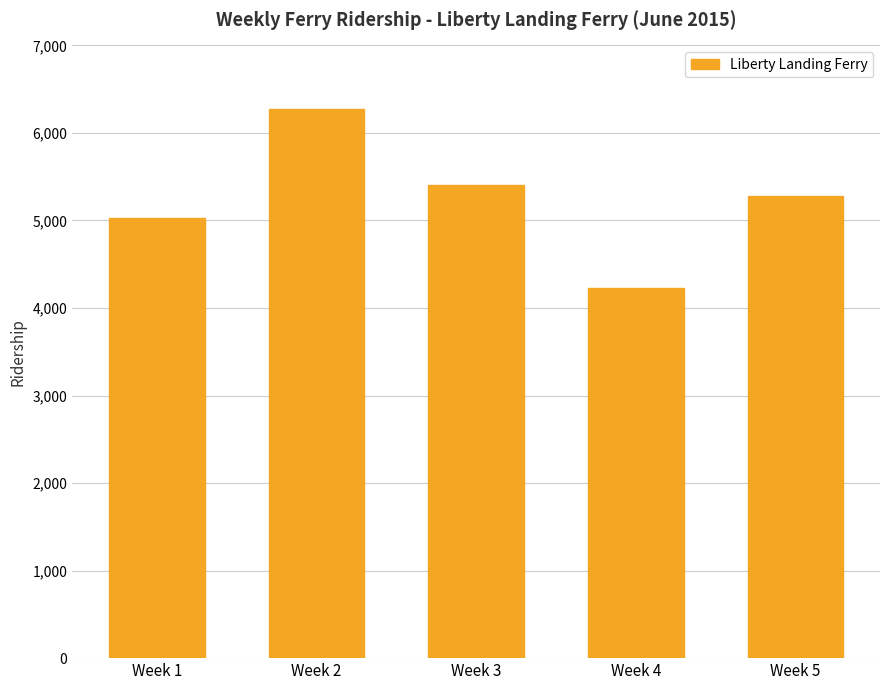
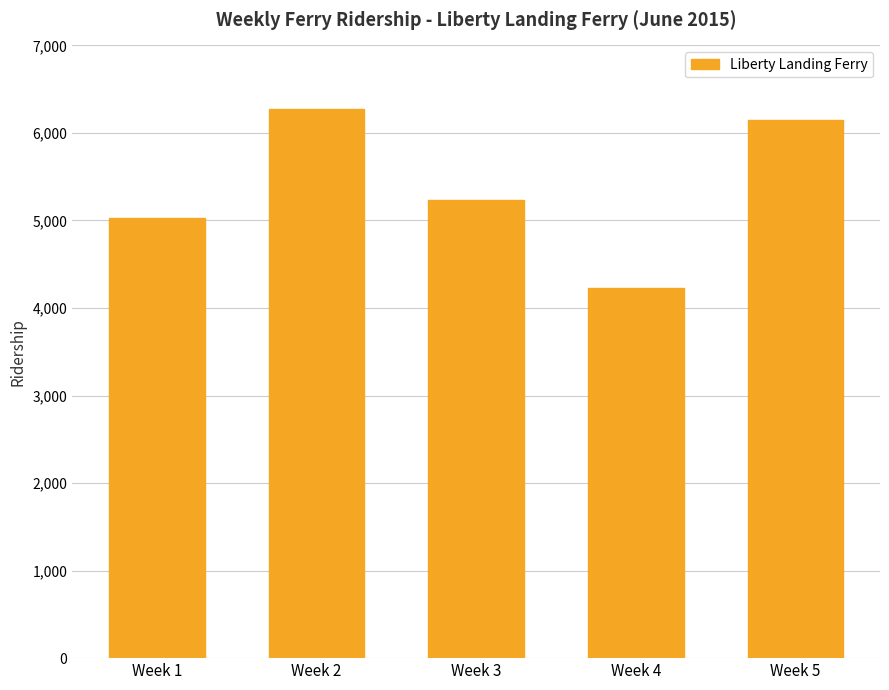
  {
    "Week 1": "5,000",
    "Week 2": "6,300",
-   "Week 3": "5,400",
+   "Week 3": "5,200",
    "Week 4": "4,200",
-   "Week 5": "5,300"
+   "Week 5": "6,200"
  }
